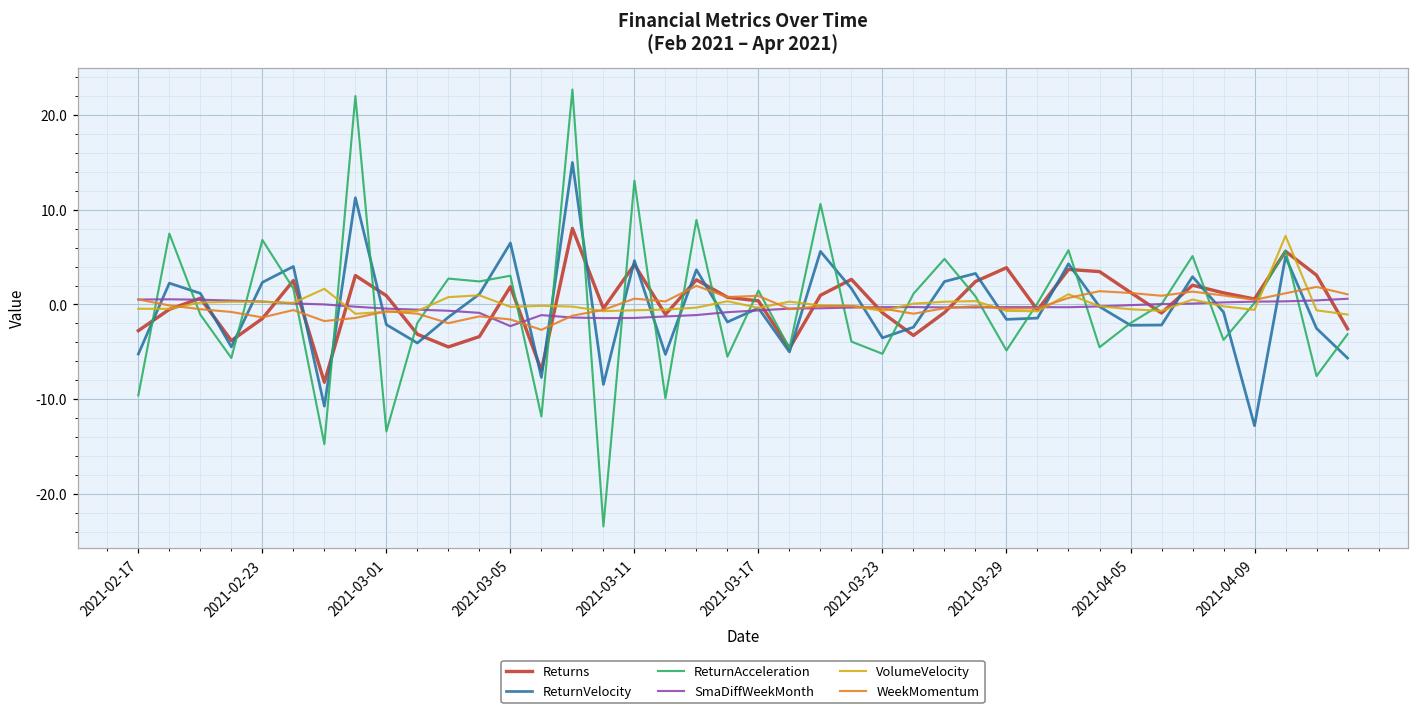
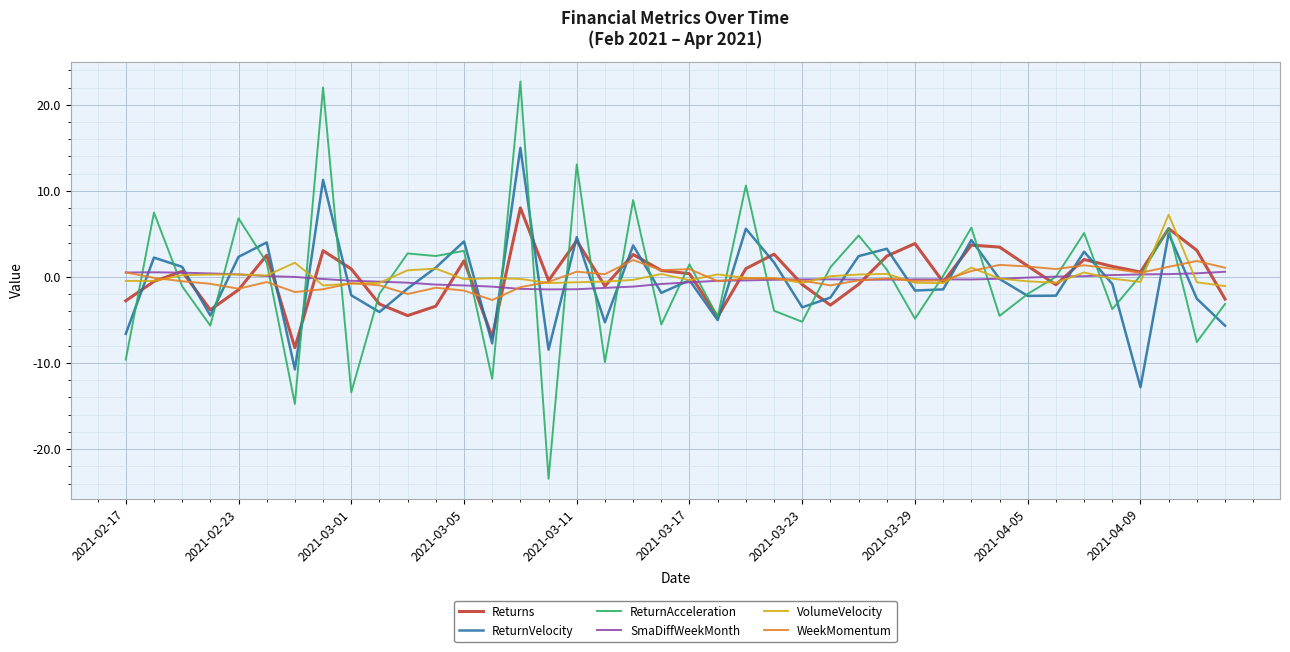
  {
    "Returns": {
      "2021-02-17": -3,
      "2021-03-01": 1,
      "2021-03-05": 2,
      "2021-03-11": 4,
      "2021-03-17": 0,
      "2021-03-29": 4
    },
    "ReturnVelocity": {
-     "2021-02-17": -5,
+     "2021-02-17": -7,
      "2021-02-23": 2,
      "2021-03-01": -2,
-     "2021-03-05": 6,
+     "2021-03-05": 4,
      "2021-03-11": 5,
      "2021-03-23": -4,
      "2021-03-29": -2,
      "2021-04-09": -13
    },
    "ReturnAcceleration": {
      "2021-02-17": -10,
      "2021-02-23": 7,
      "2021-03-01": -13,
      "2021-03-05": 3,
      "2021-03-11": 13,
      "2021-03-17": 1,
      "2021-03-23": -5,
      "2021-03-29": -5
    },
    "SmaDiffWeekMonth": {
-     "2021-03-05": -2,
+     "2021-03-05": -1,
      "2021-03-11": -1,
      "2021-04-05": 0
    }
  }
